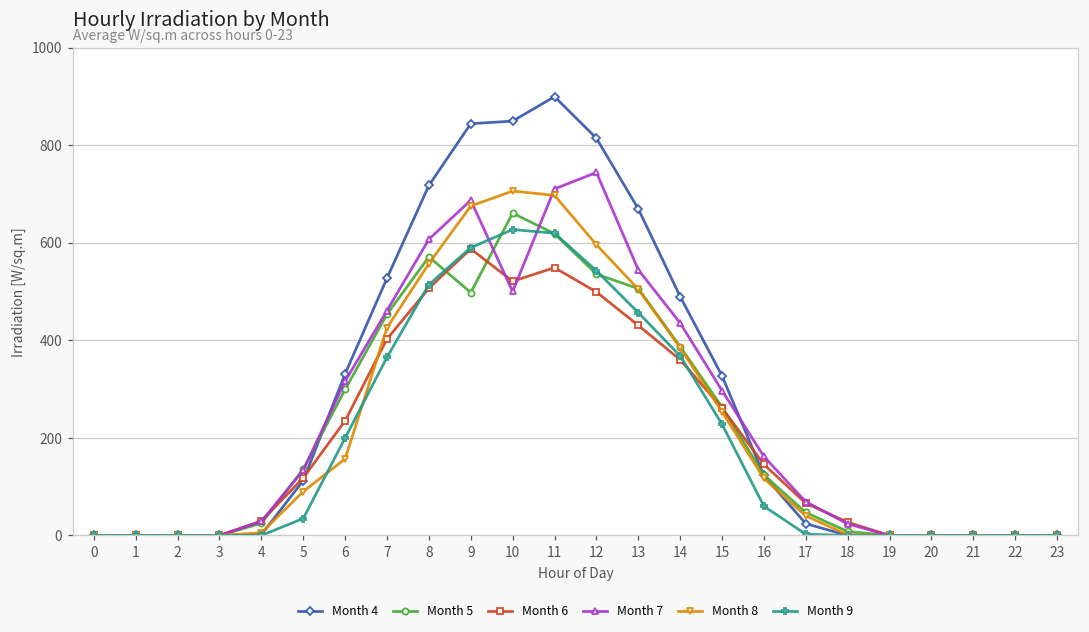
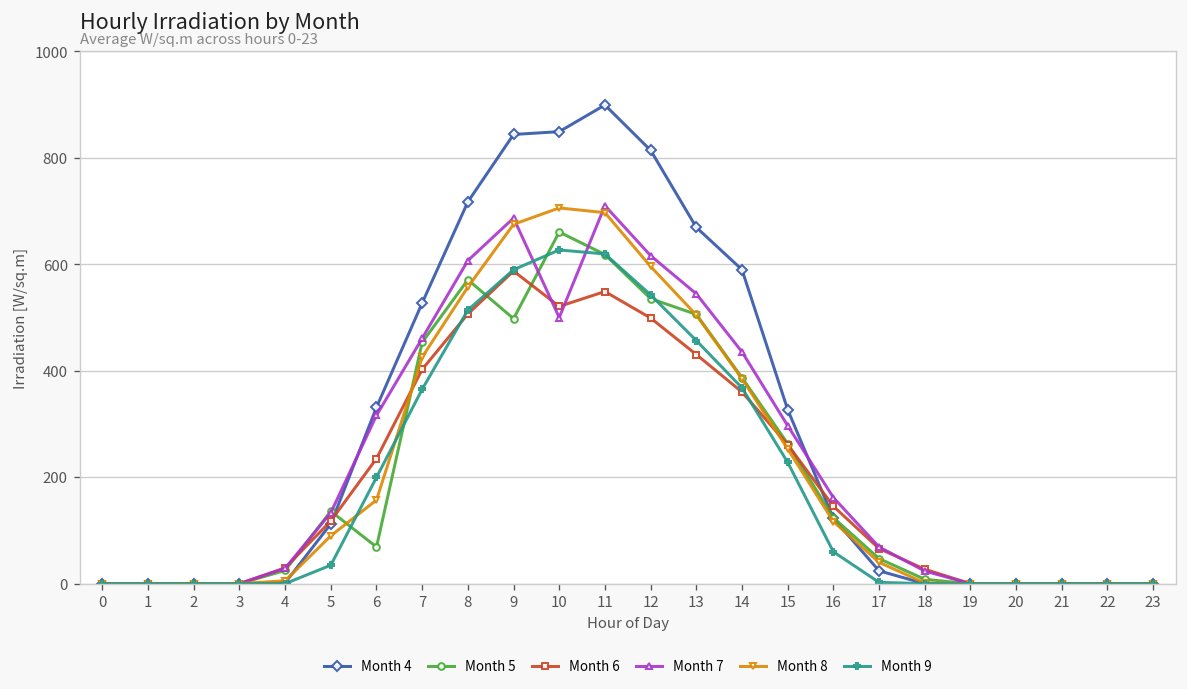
  {
    "Month 4": {
      "6": 330,
      "7": 530,
      "8": 720,
      "9": 840,
      "10": 850,
      "11": 900,
      "12": 810,
      "13": 670,
-     "14": 490,
+     "14": 590,
      "15": 330,
      "17": 20
    },
    "Month 5": {
-     "6": 300,
+     "6": 70,
      "7": 450,
      "8": 570,
      "9": 500,
      "10": 660,
      "12": 540,
      "17": 50,
      "18": 10
    },
    "Month 6": {
      "6": 230,
      "7": 400,
      "8": 510,
      "10": 520,
      "11": 550,
      "12": 500,
      "13": 430,
      "14": 360,
      "16": 150
    },
    "Month 7": {
      "6": 320,
      "7": 460,
      "8": 610,
      "9": 690,
      "10": 500,
      "11": 710,
-     "12": 740,
+     "12": 620,
      "13": 540,
      "14": 440,
      "15": 300,
      "16": 160
    },
    "Month 8": {
      "5": 90,
      "6": 160,
      "7": 430,
      "8": 560,
      "9": 680,
      "10": 710,
      "11": 700,
      "12": 600,
      "15": 250,
      "16": 120,
      "17": 40
    },
    "Month 9": {
      "5": 30,
      "6": 200,
      "7": 370,
      "8": 510,
      "10": 630,
      "12": 540,
      "13": 460,
      "14": 370,
      "15": 230,
      "16": 60,
      "17": 0
    }
  }
